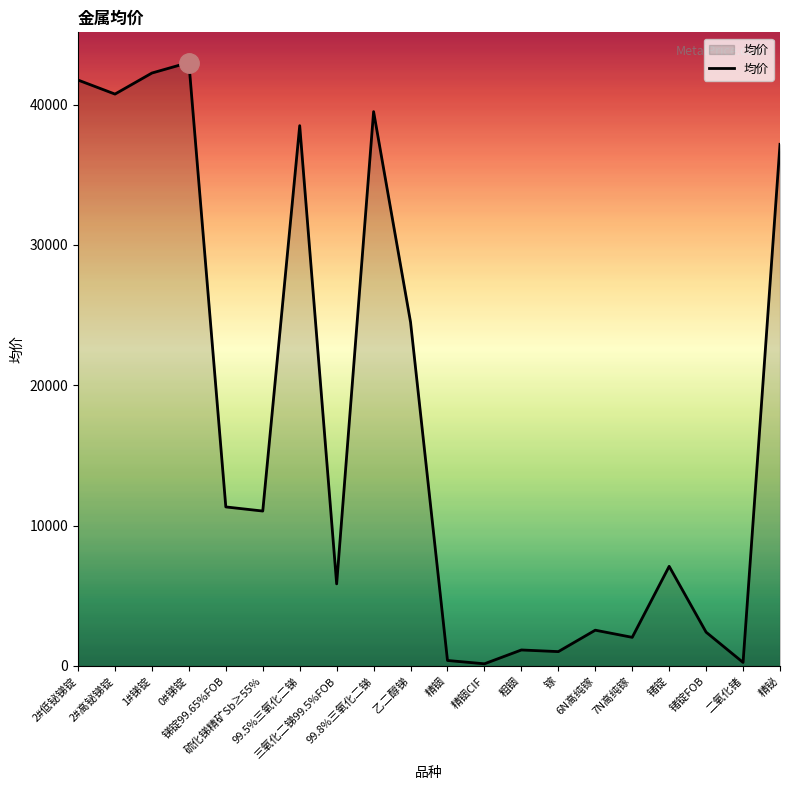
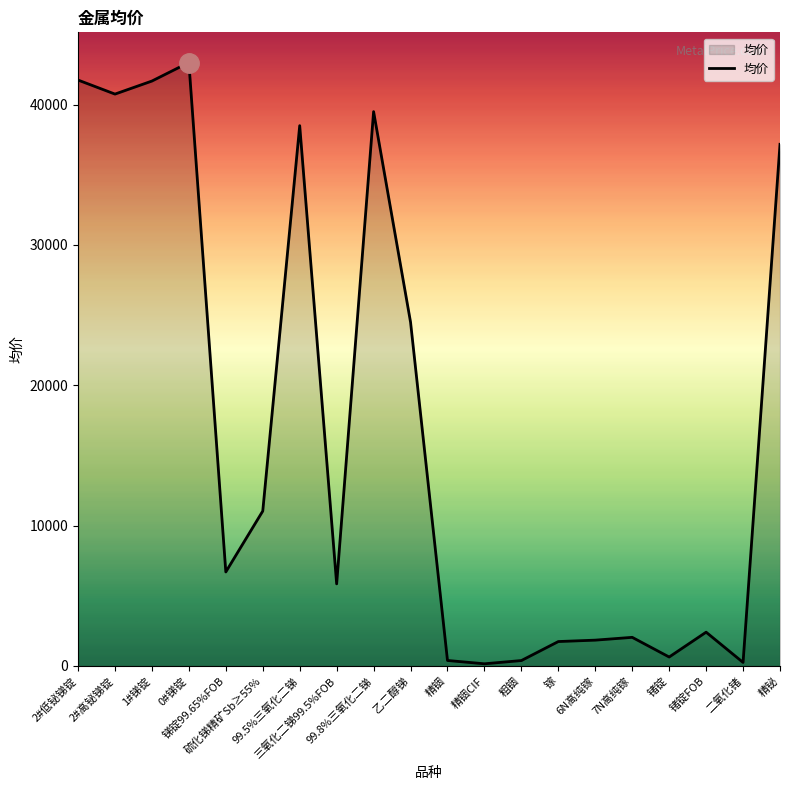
  {
    "均价": {
      "2#低铋锑锭": 41800,
      "2#高铋锑锭": 40800,
-     "1#锑锭": 42300,
-     "锑锭99.65%FOB": 11300,
+     "1#锑锭": 41700,
+     "锑锭99.65%FOB": 6700,
      "硫化锑精矿Sb≥55%": 11000,
      "99.5%三氧化二锑": 38500,
      "三氧化二锑99.5%FOB": 5900,
      "99.8%三氧化二锑": 39500,
      "乙二醇锑": 24500,
      "精铟": 400,
      "精铟CIF": 200,
-     "粗铟": 1100,
-     "镓": 1000,
-     "6N高纯镓": 2600,
+     "粗铟": 400,
+     "镓": 1700,
+     "6N高纯镓": 1800,
      "7N高纯镓": 2000,
-     "锗锭": 7100,
+     "锗锭": 600,
      "锗锭FOB": 2400,
      "二氧化锗": 300,
      "精铋": 37200
    }
  }
